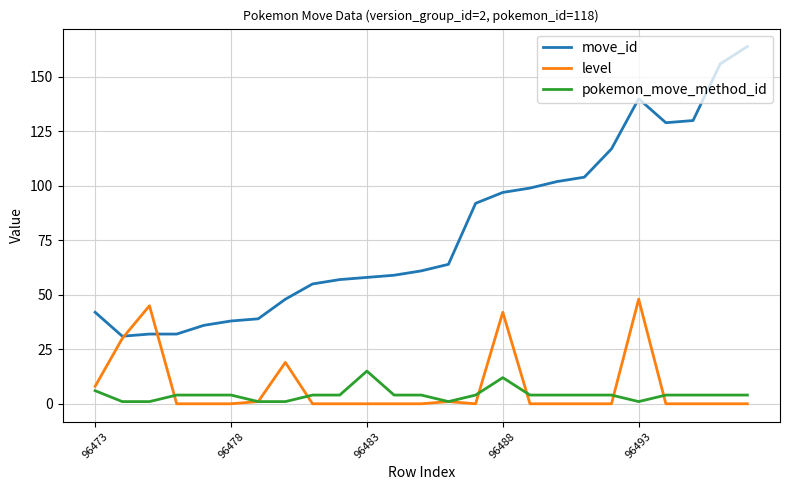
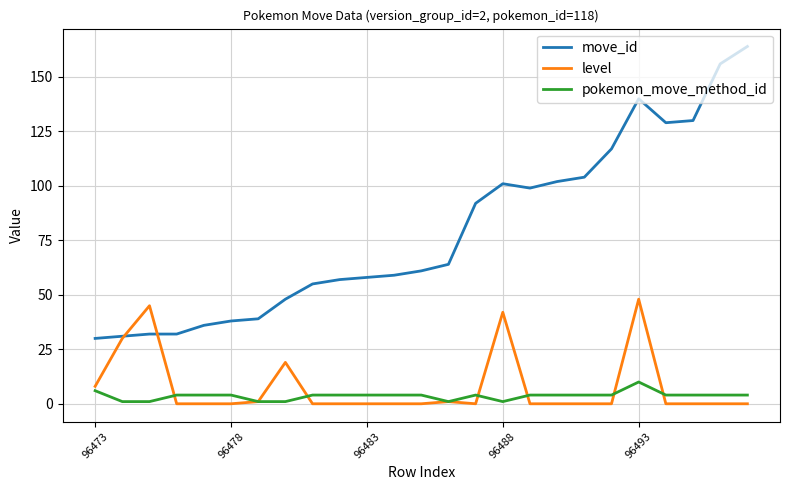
  {
    "move_id": {
-     "96473": 42,
+     "96473": 30,
      "96478": 38,
      "96483": 58,
-     "96488": 97
+     "96488": 101
    },
    "level": {
      "96473": 8,
      "96478": 0,
      "96483": 0,
      "96488": 42,
      "96493": 48
    },
    "pokemon_move_method_id": {
      "96473": 6,
      "96478": 4,
-     "96483": 15,
-     "96488": 12,
-     "96493": 1
+     "96483": 4,
+     "96488": 1,
+     "96493": 10
    }
  }
